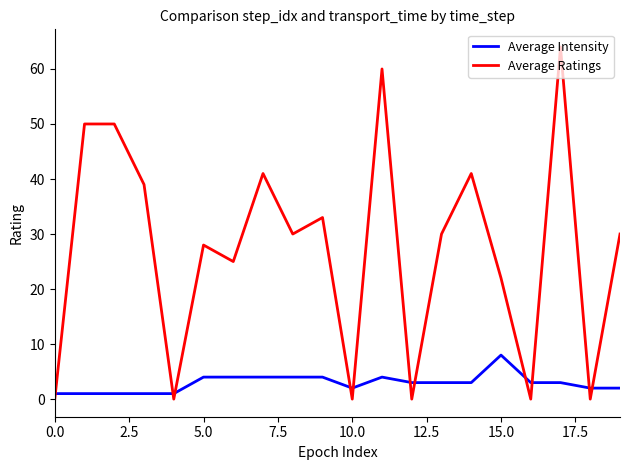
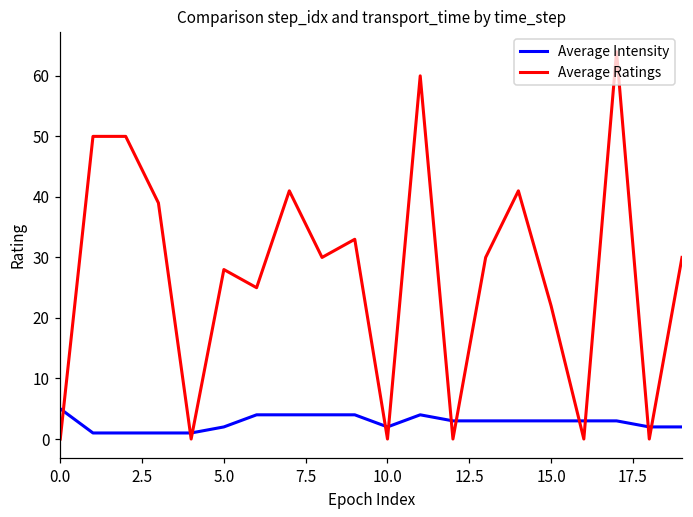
  {
    "Average Intensity": {
-     "0.0": 1,
-     "5.0": 4,
+     "0.0": 5,
+     "5.0": 2,
      "10.0": 2,
-     "15.0": 8
+     "15.0": 3
    },
    "Average Ratings": {
      "0.0": 0,
      "5.0": 28,
      "10.0": 0,
      "15.0": 22
    }
  }
